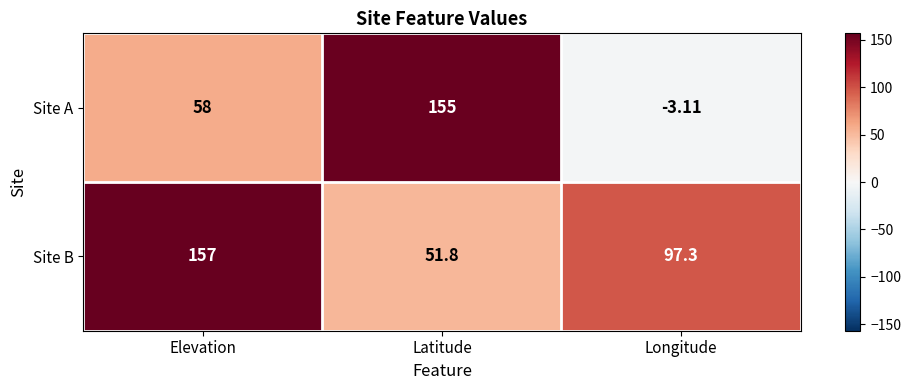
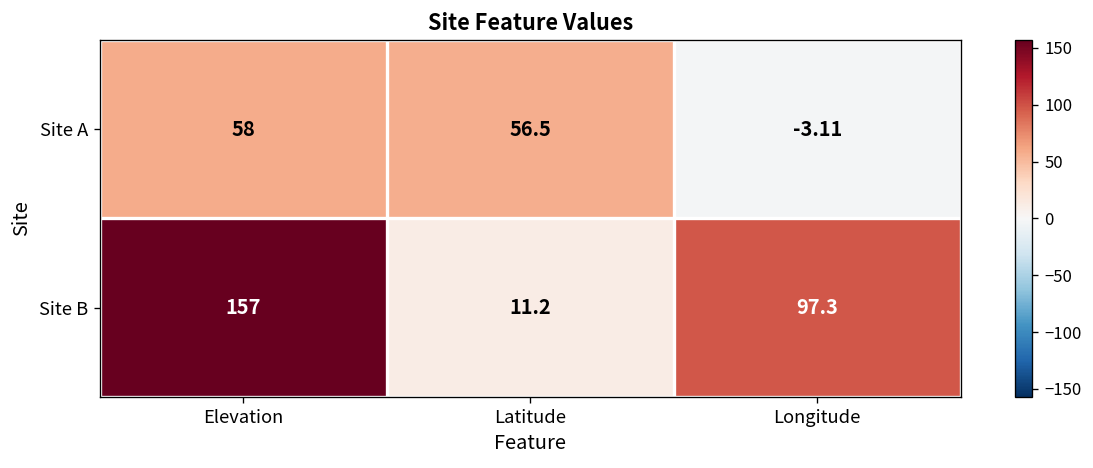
  {
    "Site A": {
      "Elevation": 58,
-     "Latitude": 155,
+     "Latitude": 56.5,
      "Longitude": -3.11
    },
    "Site B": {
      "Elevation": 157,
-     "Latitude": 51.8,
+     "Latitude": 11.2,
      "Longitude": 97.3
    }
  }
